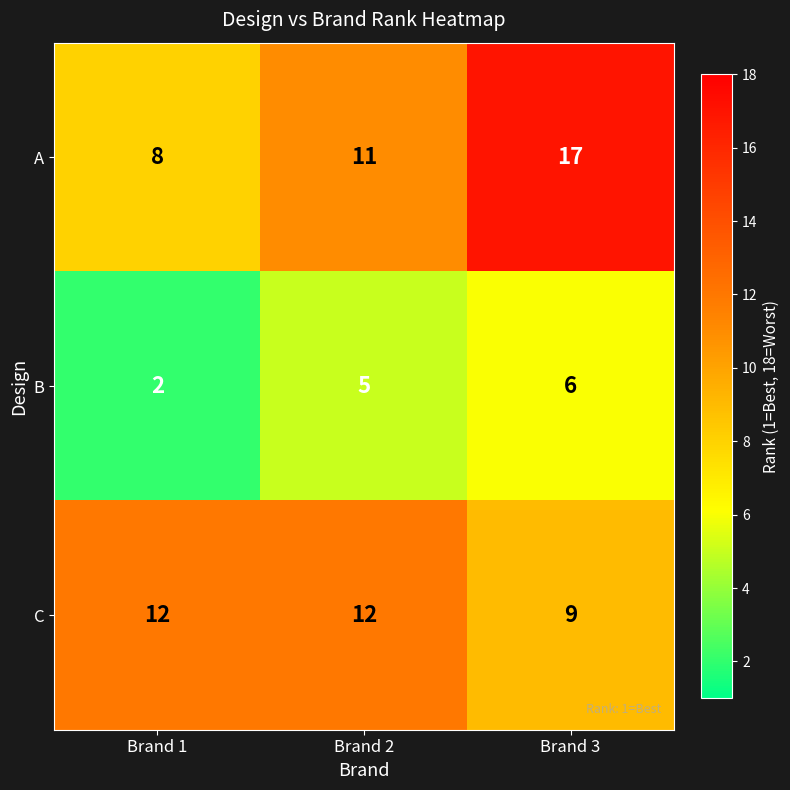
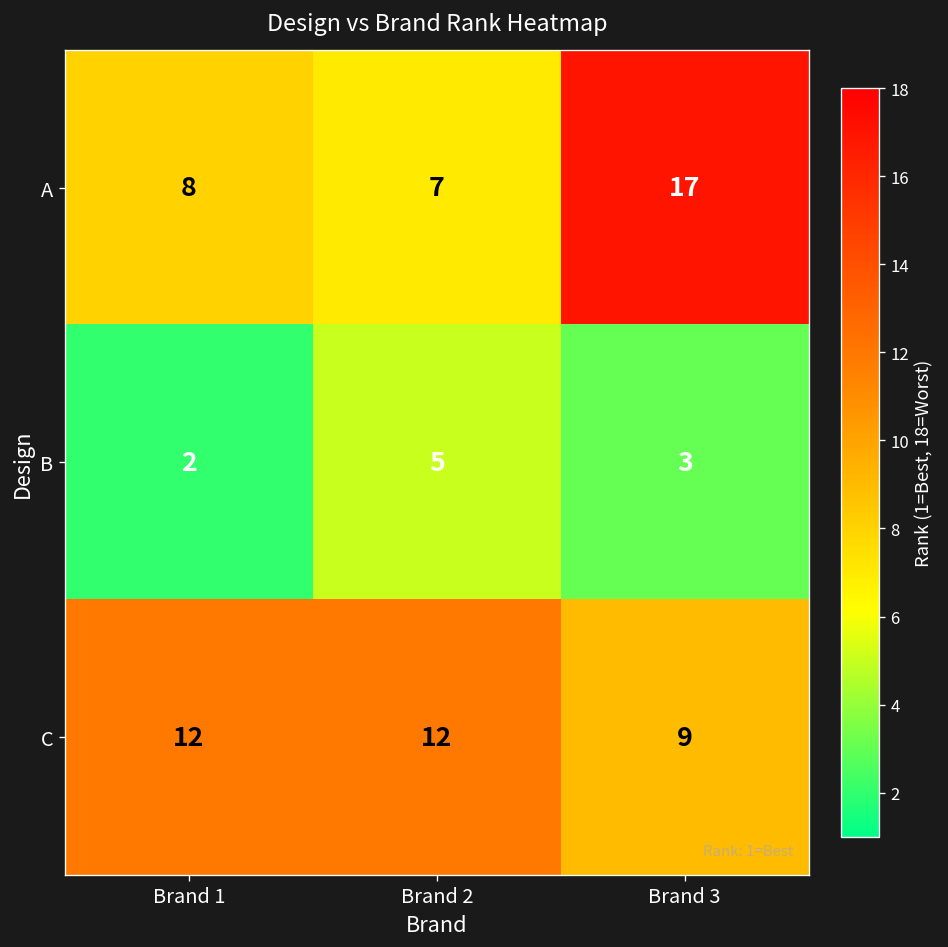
  {
    "A": {
      "Brand 1": 8,
-     "Brand 2": 11,
+     "Brand 2": 7,
      "Brand 3": 17
    },
    "B": {
      "Brand 1": 2,
      "Brand 2": 5,
-     "Brand 3": 6
+     "Brand 3": 3
    },
    "C": {
      "Brand 1": 12,
      "Brand 2": 12
    }
  }
